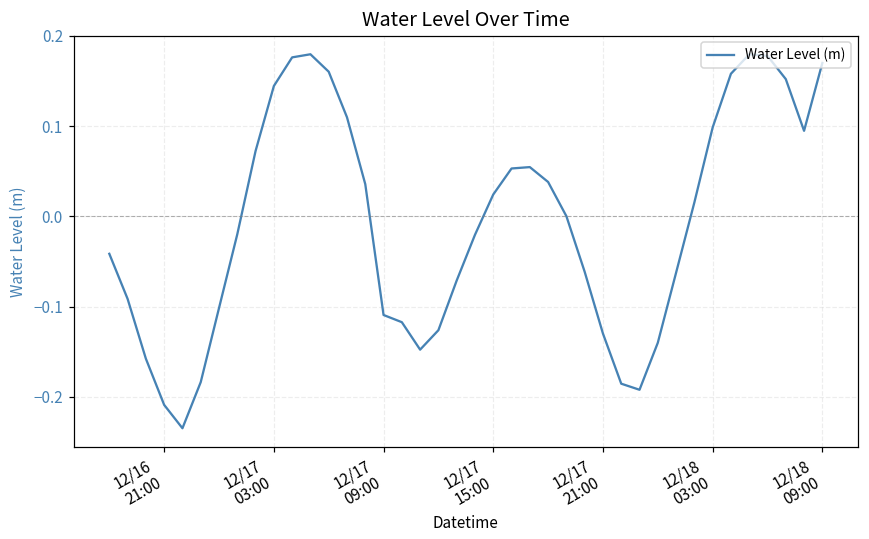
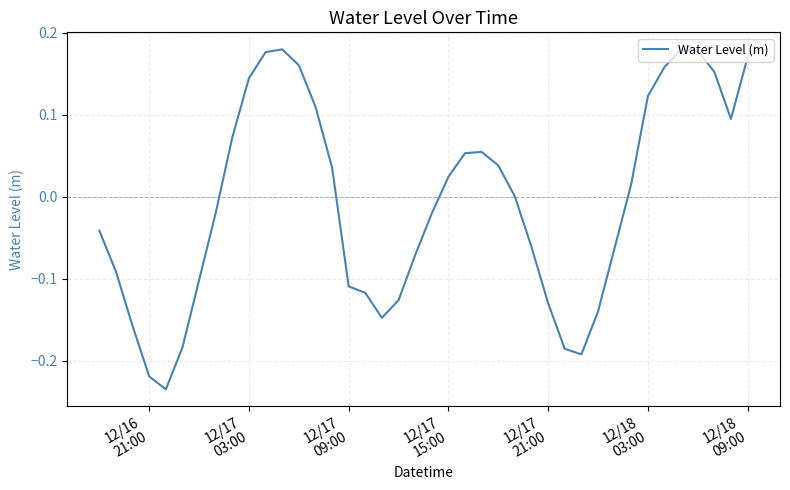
  {
-   "12/16 21:00": -0.21,
+   "12/16 21:00": -0.22,
    "12/17 03:00": 0.14,
    "12/17 09:00": -0.11,
    "12/17 15:00": 0.02,
    "12/17 21:00": -0.13,
-   "12/18 03:00": 0.10
+   "12/18 03:00": 0.12
  }
